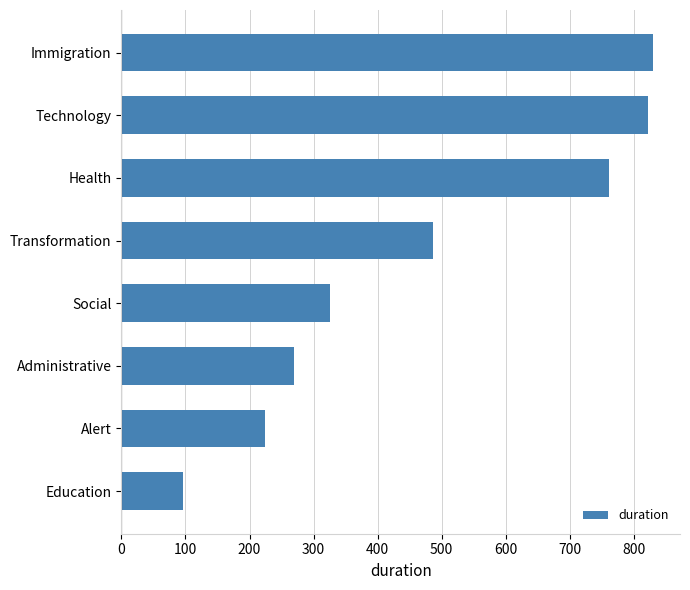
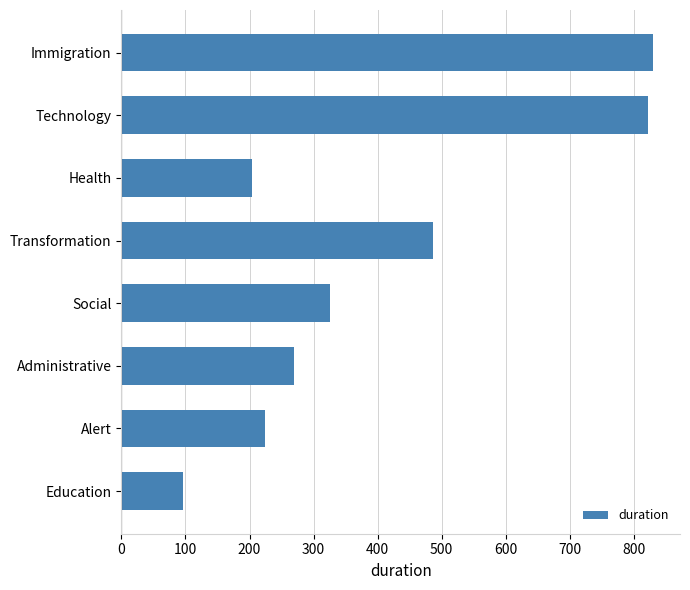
  {
    "Immigration": 830,
    "Technology": 820,
-   "Health": 760,
+   "Health": 200,
    "Transformation": 490,
    "Social": 330,
    "Administrative": 270,
    "Alert": 220,
    "Education": 100
  }
